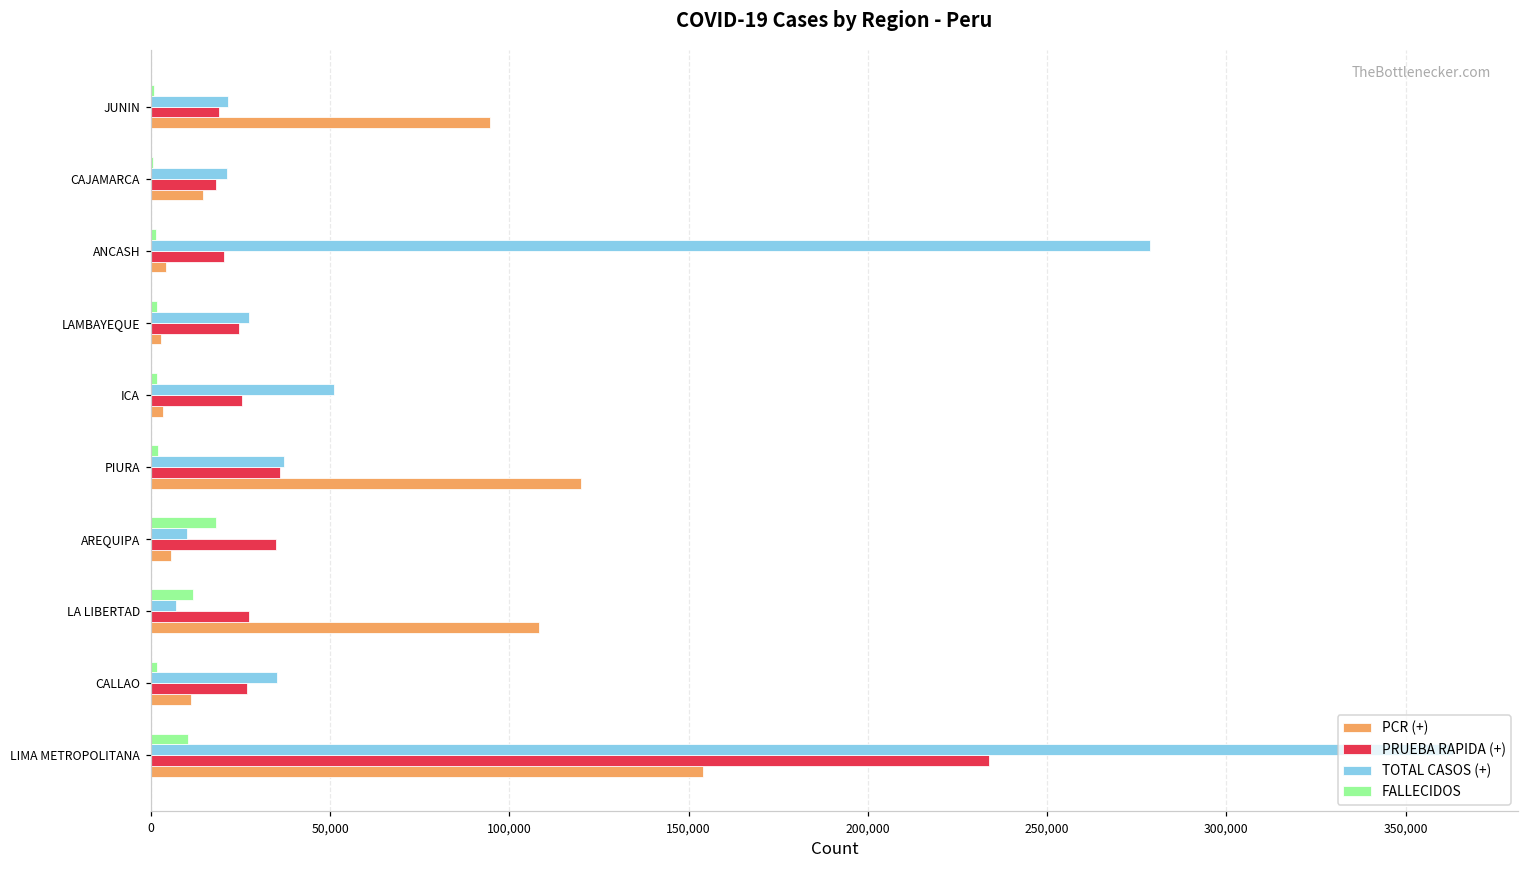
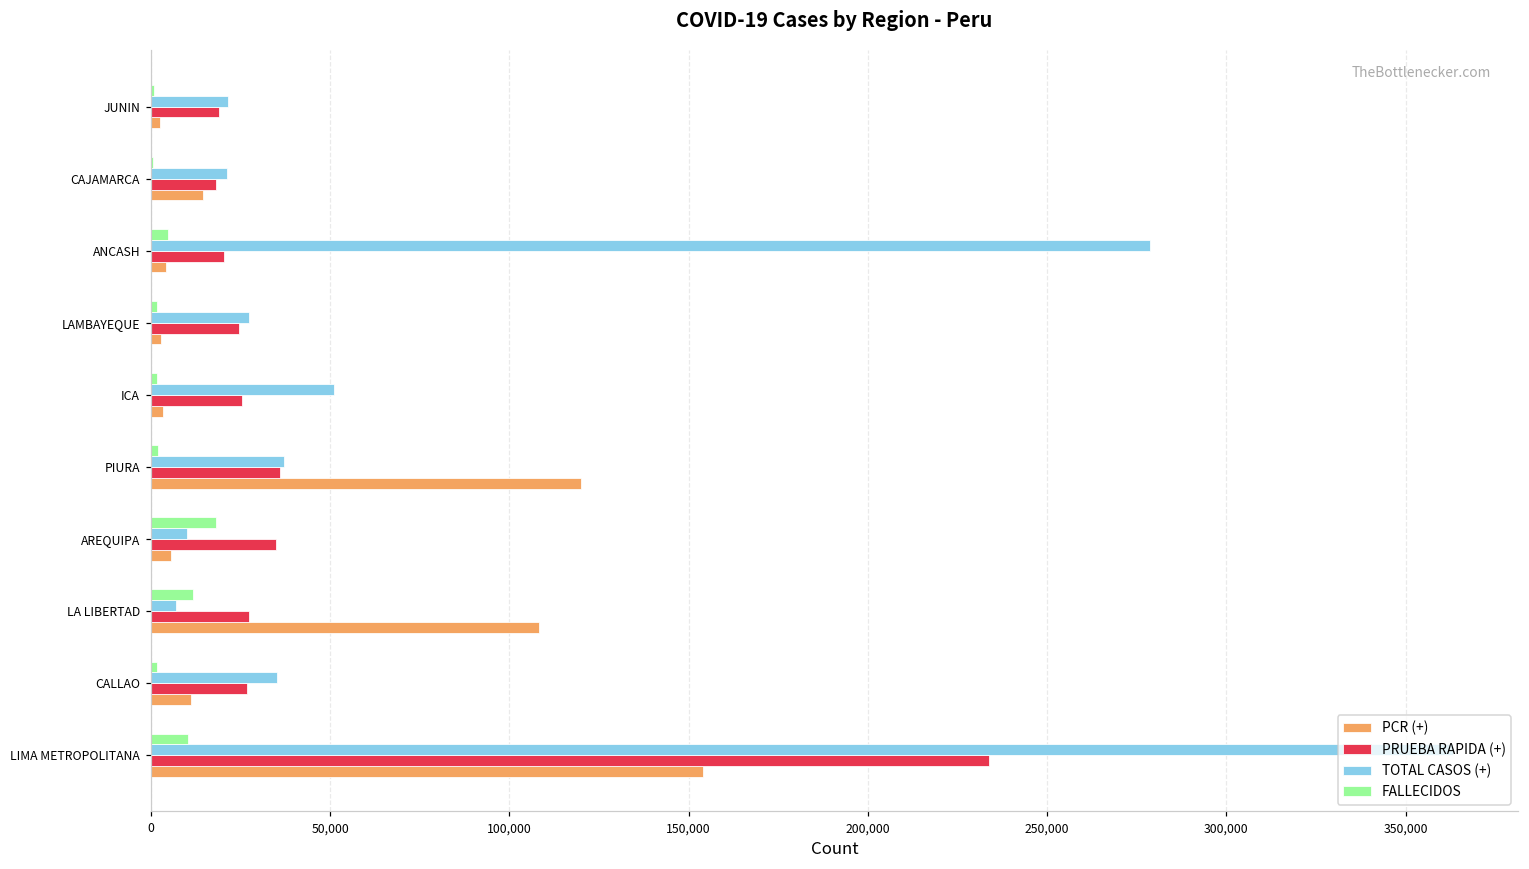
  {
    "PCR (+)": {
-     "JUNIN": "95,000",
+     "JUNIN": "3,000",
      "CAJAMARCA": "15,000",
      "ANCASH": "4,000",
      "LAMBAYEQUE": "3,000",
      "ICA": "4,000",
      "PIURA": "120,000",
      "AREQUIPA": "6,000",
      "LA LIBERTAD": "108,000",
      "CALLAO": "11,000",
      "LIMA METROPOLITANA": "154,000"
    },
    "PRUEBA RAPIDA (+)": {
      "JUNIN": "19,000",
      "CAJAMARCA": "18,000",
      "ANCASH": "21,000",
      "LAMBAYEQUE": "25,000",
      "ICA": "25,000",
      "PIURA": "36,000",
      "AREQUIPA": "35,000",
      "LA LIBERTAD": "27,000",
      "CALLAO": "27,000",
      "LIMA METROPOLITANA": "234,000"
    },
    "TOTAL CASOS (+)": {
      "JUNIN": "22,000",
      "CAJAMARCA": "21,000",
      "ANCASH": "279,000",
      "LAMBAYEQUE": "27,000",
      "ICA": "51,000",
      "PIURA": "37,000",
      "AREQUIPA": "10,000",
      "LA LIBERTAD": "7,000",
      "CALLAO": "35,000"
    },
    "FALLECIDOS": {
      "JUNIN": "1,000",
-     "ANCASH": "1,000",
+     "ANCASH": "5,000",
      "LAMBAYEQUE": "2,000",
      "ICA": "2,000",
      "PIURA": "2,000",
      "AREQUIPA": "18,000",
      "LA LIBERTAD": "12,000",
      "CALLAO": "2,000",
      "LIMA METROPOLITANA": "10,000"
    }
  }
